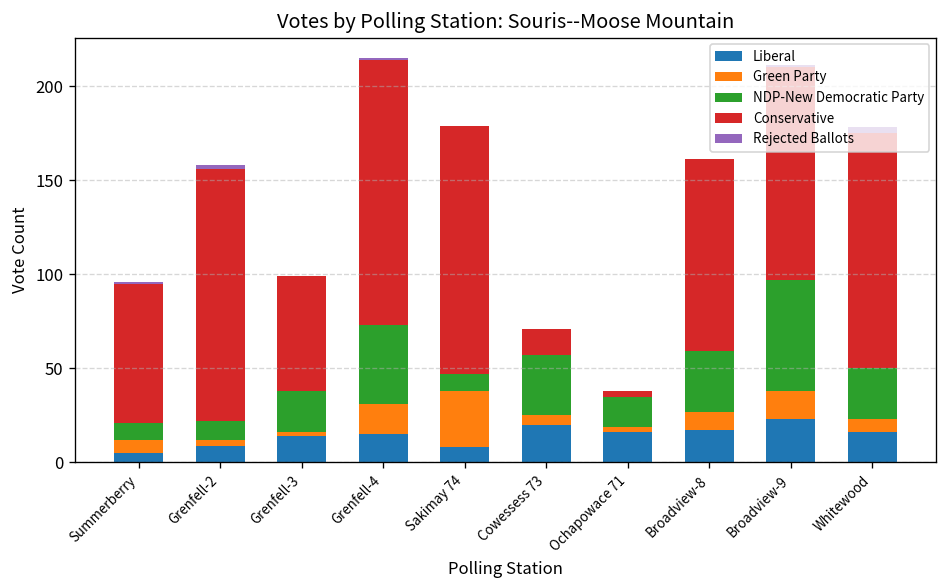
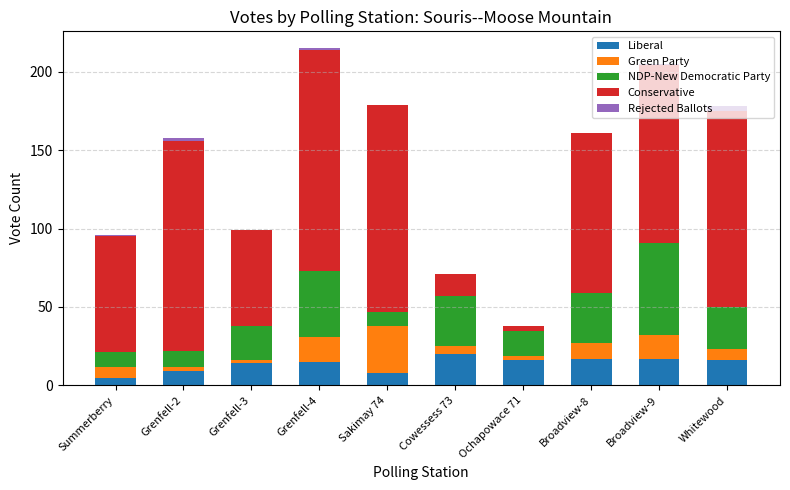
  {
    "Liberal": {
      "Summerberry": 5,
      "Grenfell-2": 9,
      "Grenfell-3": 14,
      "Grenfell-4": 15,
      "Sakimay 74": 8,
      "Cowessess 73": 20,
      "Ochapowace 71": 16,
      "Broadview-8": 17,
-     "Broadview-9": 23,
+     "Broadview-9": 17,
      "Whitewood": 16
    },
    "Green Party": {
      "Summerberry": 7,
      "Grenfell-2": 3,
      "Grenfell-3": 2,
      "Grenfell-4": 16,
      "Sakimay 74": 30,
      "Cowessess 73": 5,
      "Ochapowace 71": 3,
      "Broadview-8": 10,
      "Broadview-9": 15,
      "Whitewood": 7
    },
    "NDP-New Democratic Party": {
      "Summerberry": 9,
      "Grenfell-2": 10,
      "Grenfell-3": 22,
      "Grenfell-4": 42,
      "Sakimay 74": 9,
      "Cowessess 73": 32,
      "Ochapowace 71": 16,
      "Broadview-8": 32,
      "Broadview-9": 59,
      "Whitewood": 27
    },
    "Conservative": {
      "Summerberry": 74,
      "Grenfell-2": 134,
      "Grenfell-3": 61,
      "Grenfell-4": 141,
      "Sakimay 74": 132,
      "Cowessess 73": 14,
      "Ochapowace 71": 3,
      "Broadview-8": 102
    },
    "Rejected Ballots": {
      "Grenfell-2": 2,
      "Grenfell-3": 0,
      "Sakimay 74": 0,
      "Cowessess 73": 0,
      "Ochapowace 71": 0,
      "Broadview-8": 0
    }
  }
